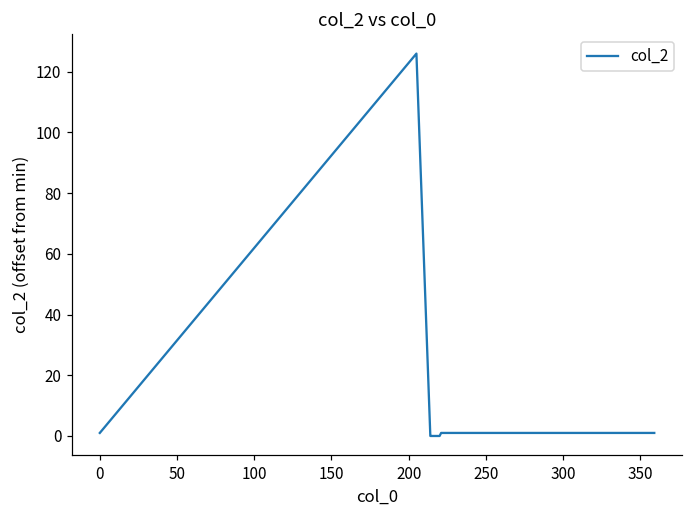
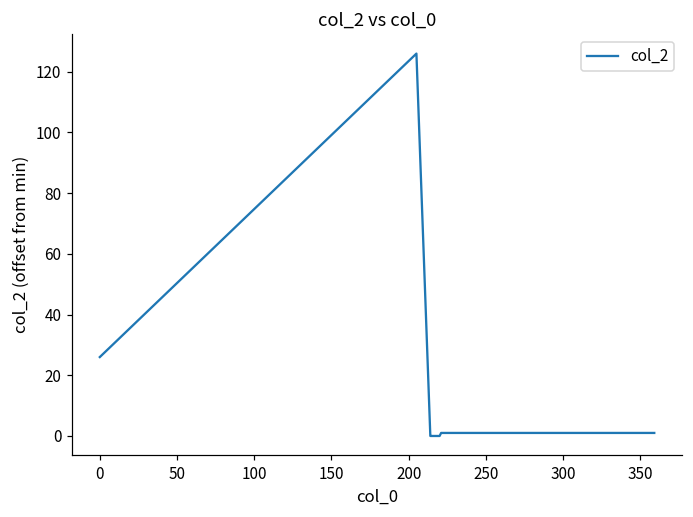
  {
-   "0": 1
+   "0": 26
  }
